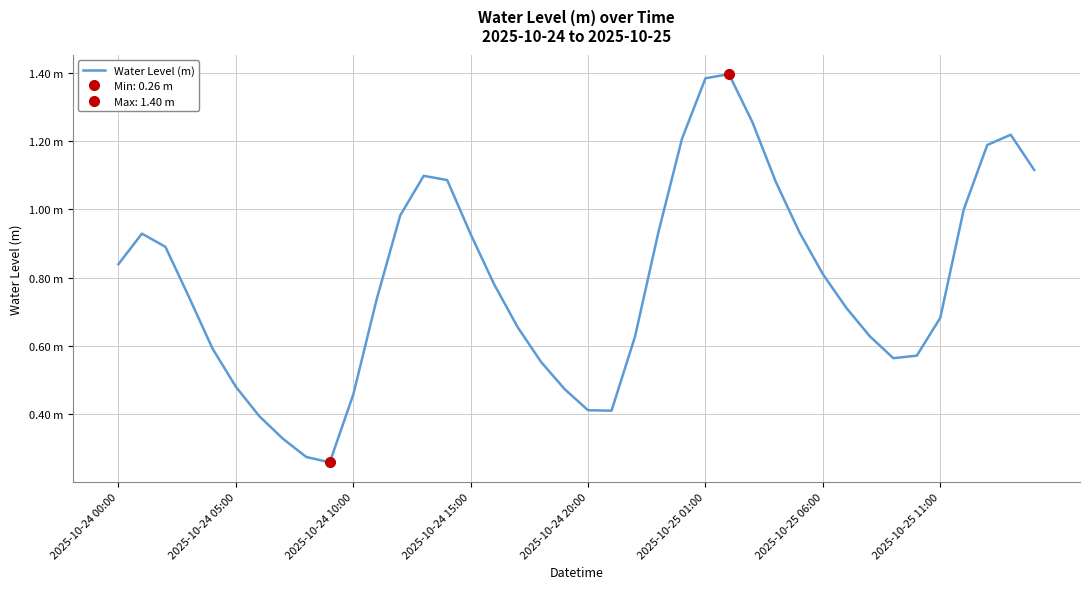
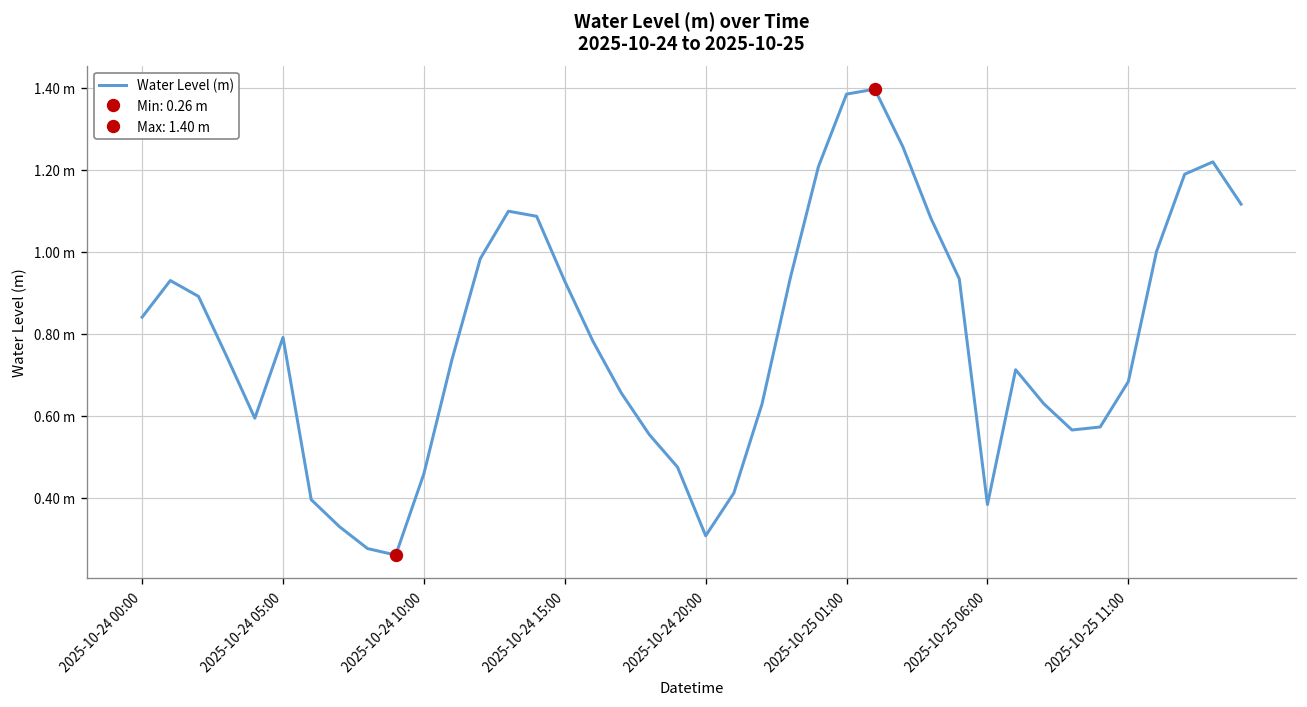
  {
    "Water Level (m)": {
      "2025-10-24 00:00": "0.84 m",
-     "2025-10-24 05:00": "0.48 m",
+     "2025-10-24 05:00": "0.79 m",
      "2025-10-24 10:00": "0.46 m",
      "2025-10-24 15:00": "0.93 m",
-     "2025-10-24 20:00": "0.41 m",
+     "2025-10-24 20:00": "0.31 m",
      "2025-10-25 01:00": "1.38 m",
-     "2025-10-25 06:00": "0.81 m",
+     "2025-10-25 06:00": "0.38 m",
      "2025-10-25 11:00": "0.68 m"
    }
  }
